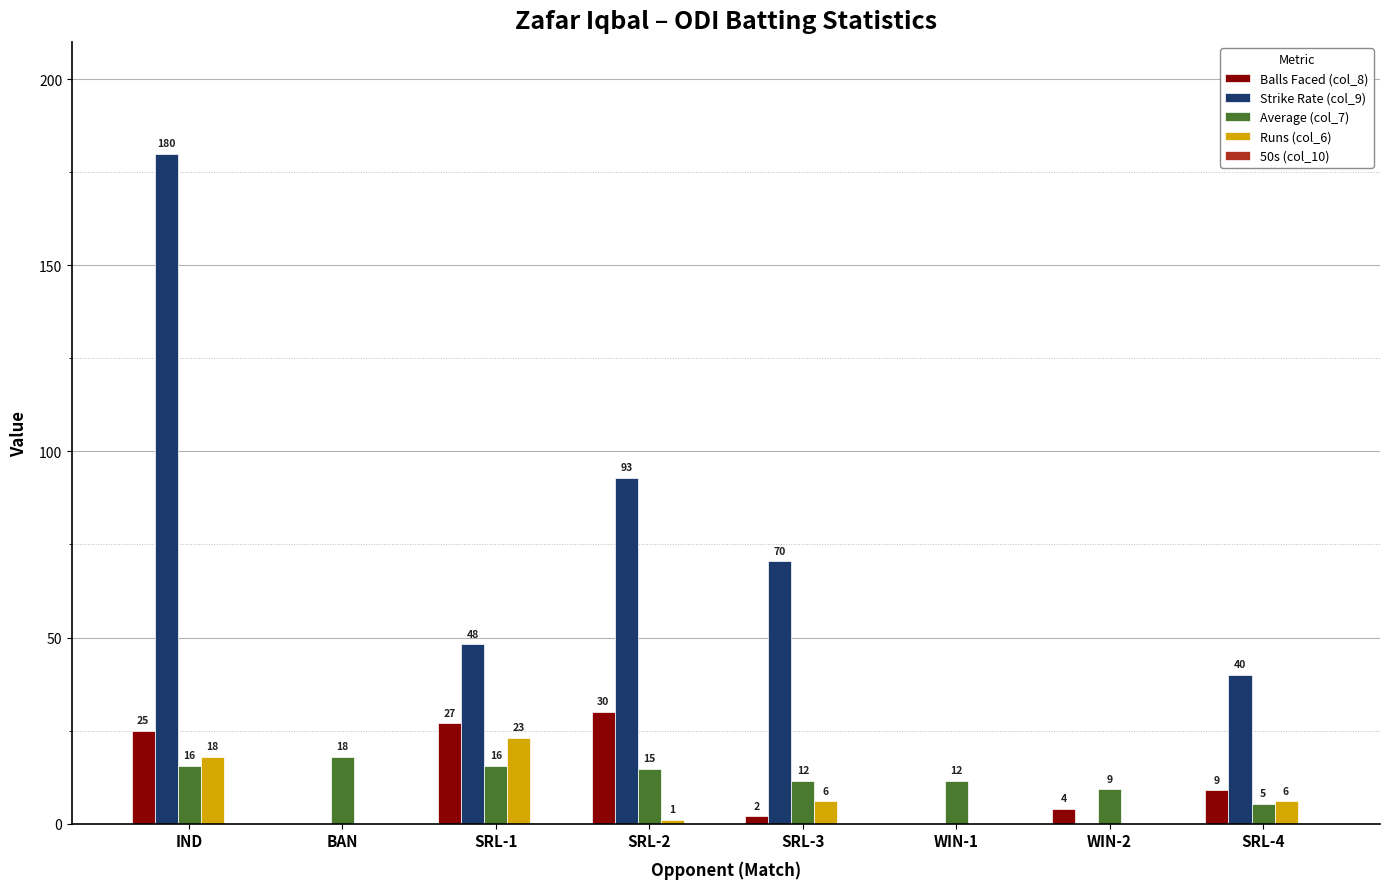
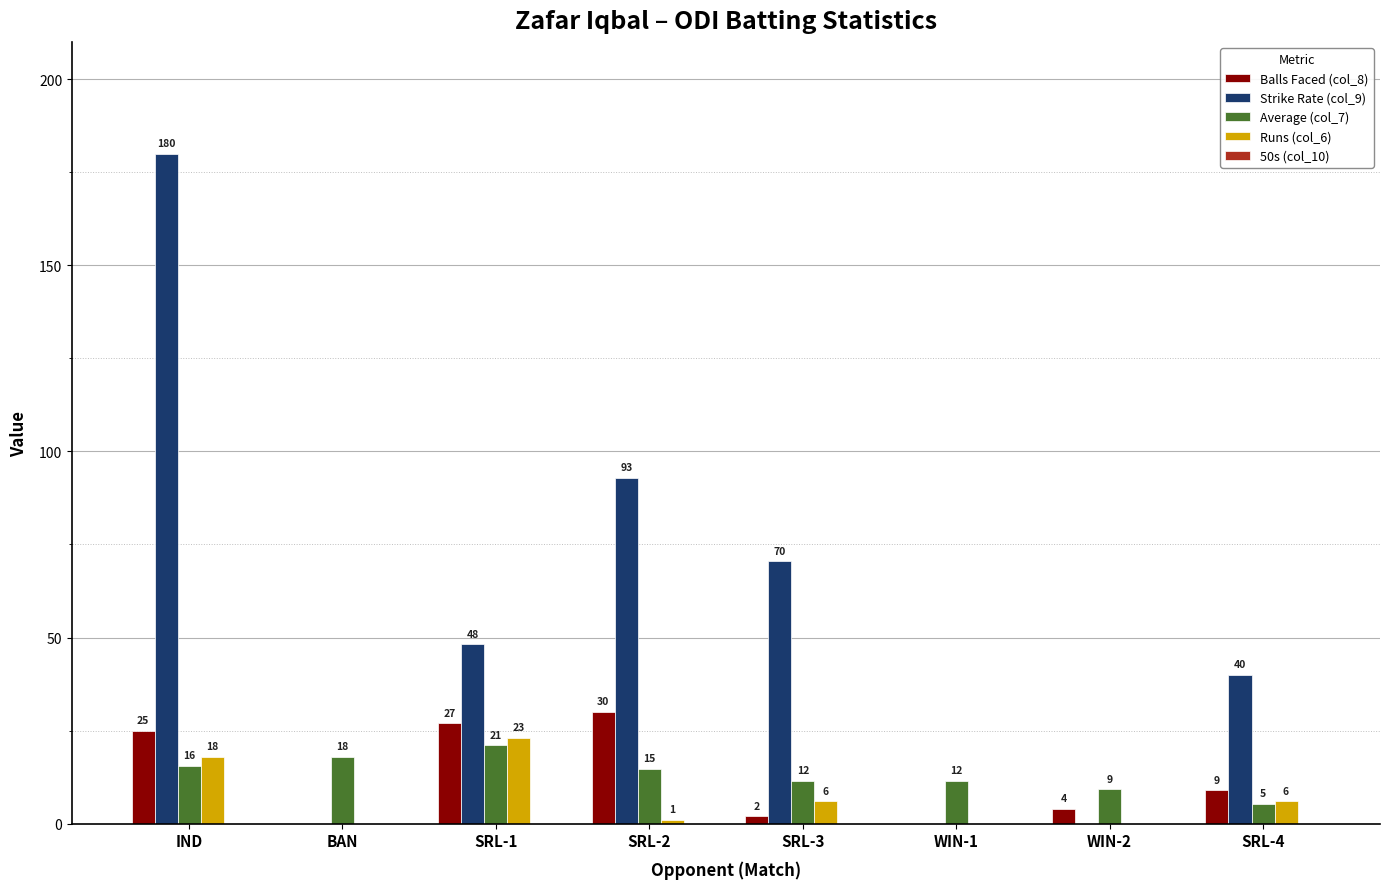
  {
    "Balls Faced (col_8)": {
      "IND": 25,
      "SRL-1": 27,
      "SRL-2": 30,
      "SRL-3": 2,
      "WIN-2": 4,
      "SRL-4": 9
    },
    "Strike Rate (col_9)": {
      "IND": 180,
      "SRL-1": 48,
      "SRL-2": 93,
      "SRL-3": 70,
      "SRL-4": 40
    },
    "Average (col_7)": {
      "IND": 16,
      "BAN": 18,
-     "SRL-1": 16,
+     "SRL-1": 21,
      "SRL-2": 15,
      "SRL-3": 12,
      "WIN-1": 12,
      "WIN-2": 9,
      "SRL-4": 5
    },
    "Runs (col_6)": {
      "IND": 18,
      "SRL-1": 23,
      "SRL-2": 1,
      "SRL-3": 6,
      "SRL-4": 6
    },
    "50s (col_10)": {
      "IND": 0,
      "BAN": 0,
      "SRL-1": 0,
      "SRL-2": 0,
      "SRL-3": 0,
      "WIN-1": 0,
      "WIN-2": 0,
      "SRL-4": 0
    }
  }
